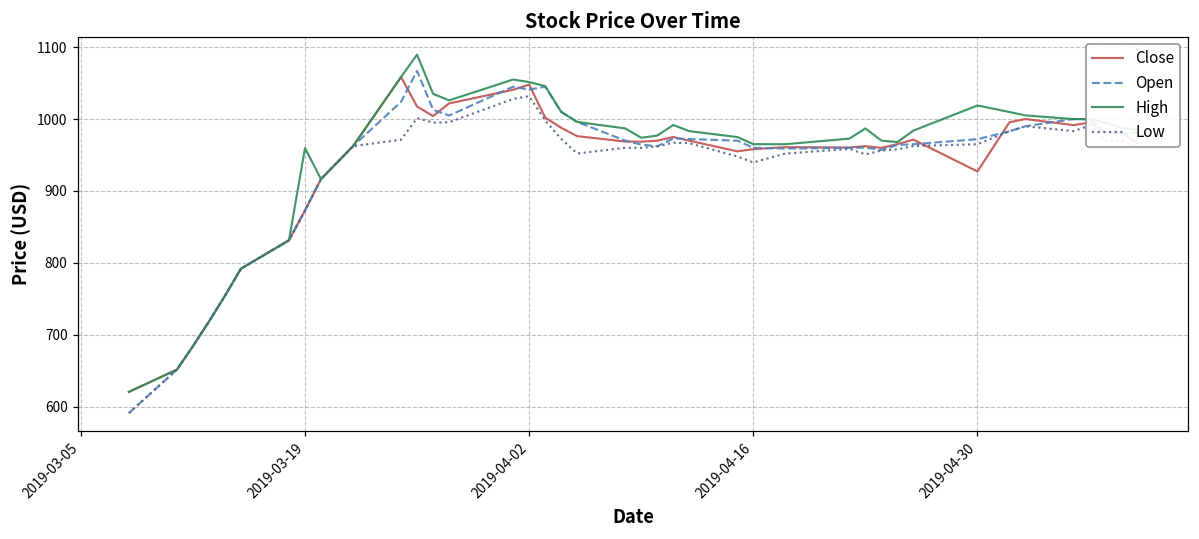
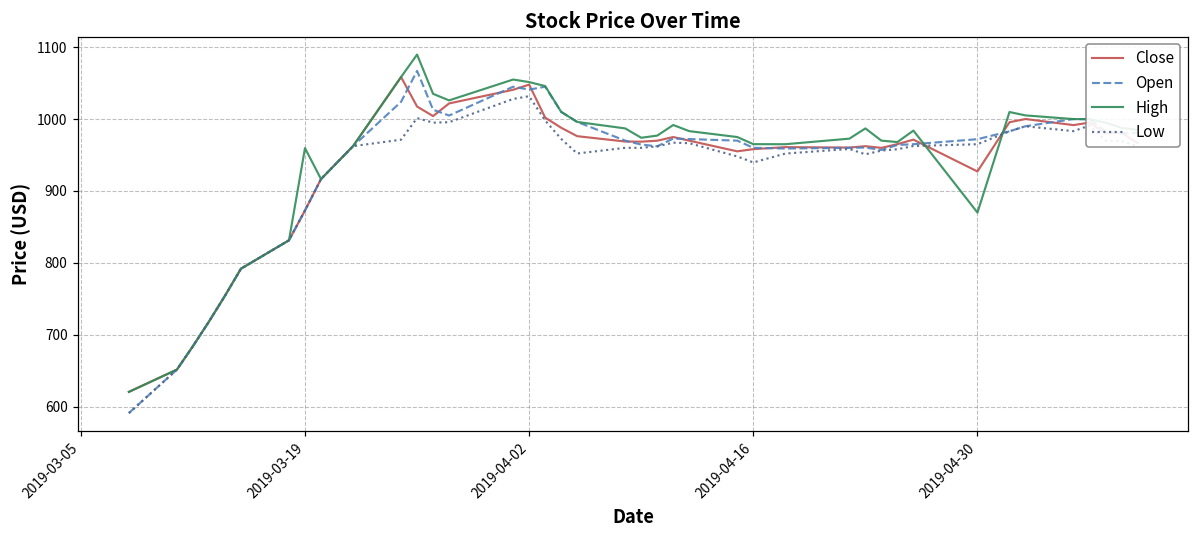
  {
    "Close": {
      "2019-04-30": 930
    },
    "High": {
      "2019-03-19": 960,
      "2019-04-16": 970,
-     "2019-04-30": 1020
+     "2019-04-30": 870
    }
  }
